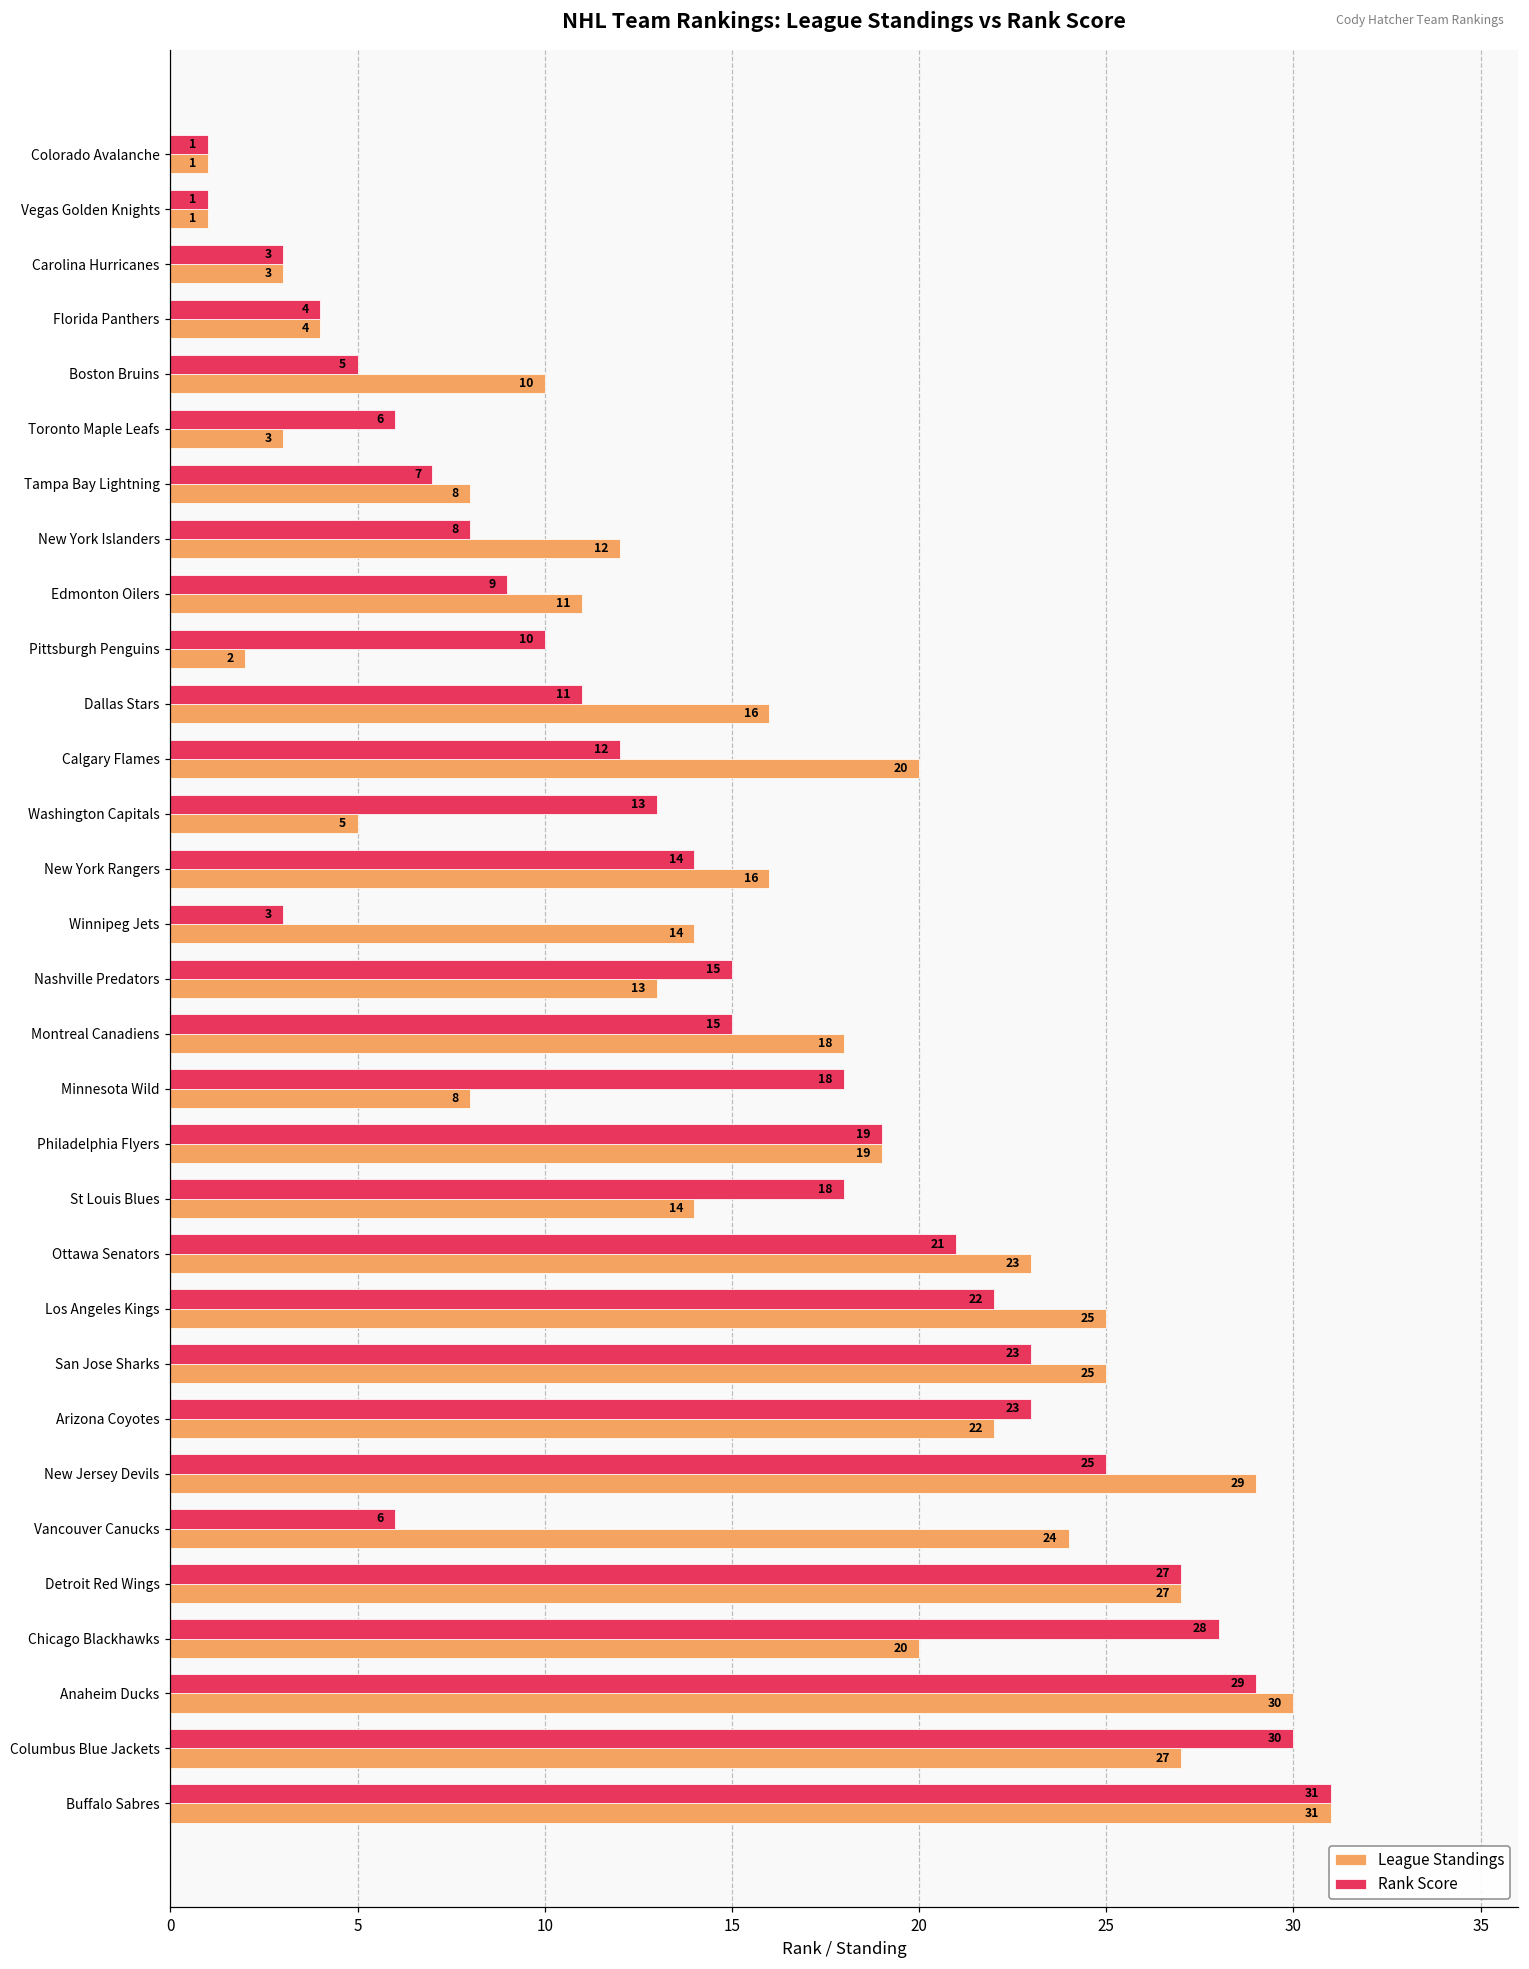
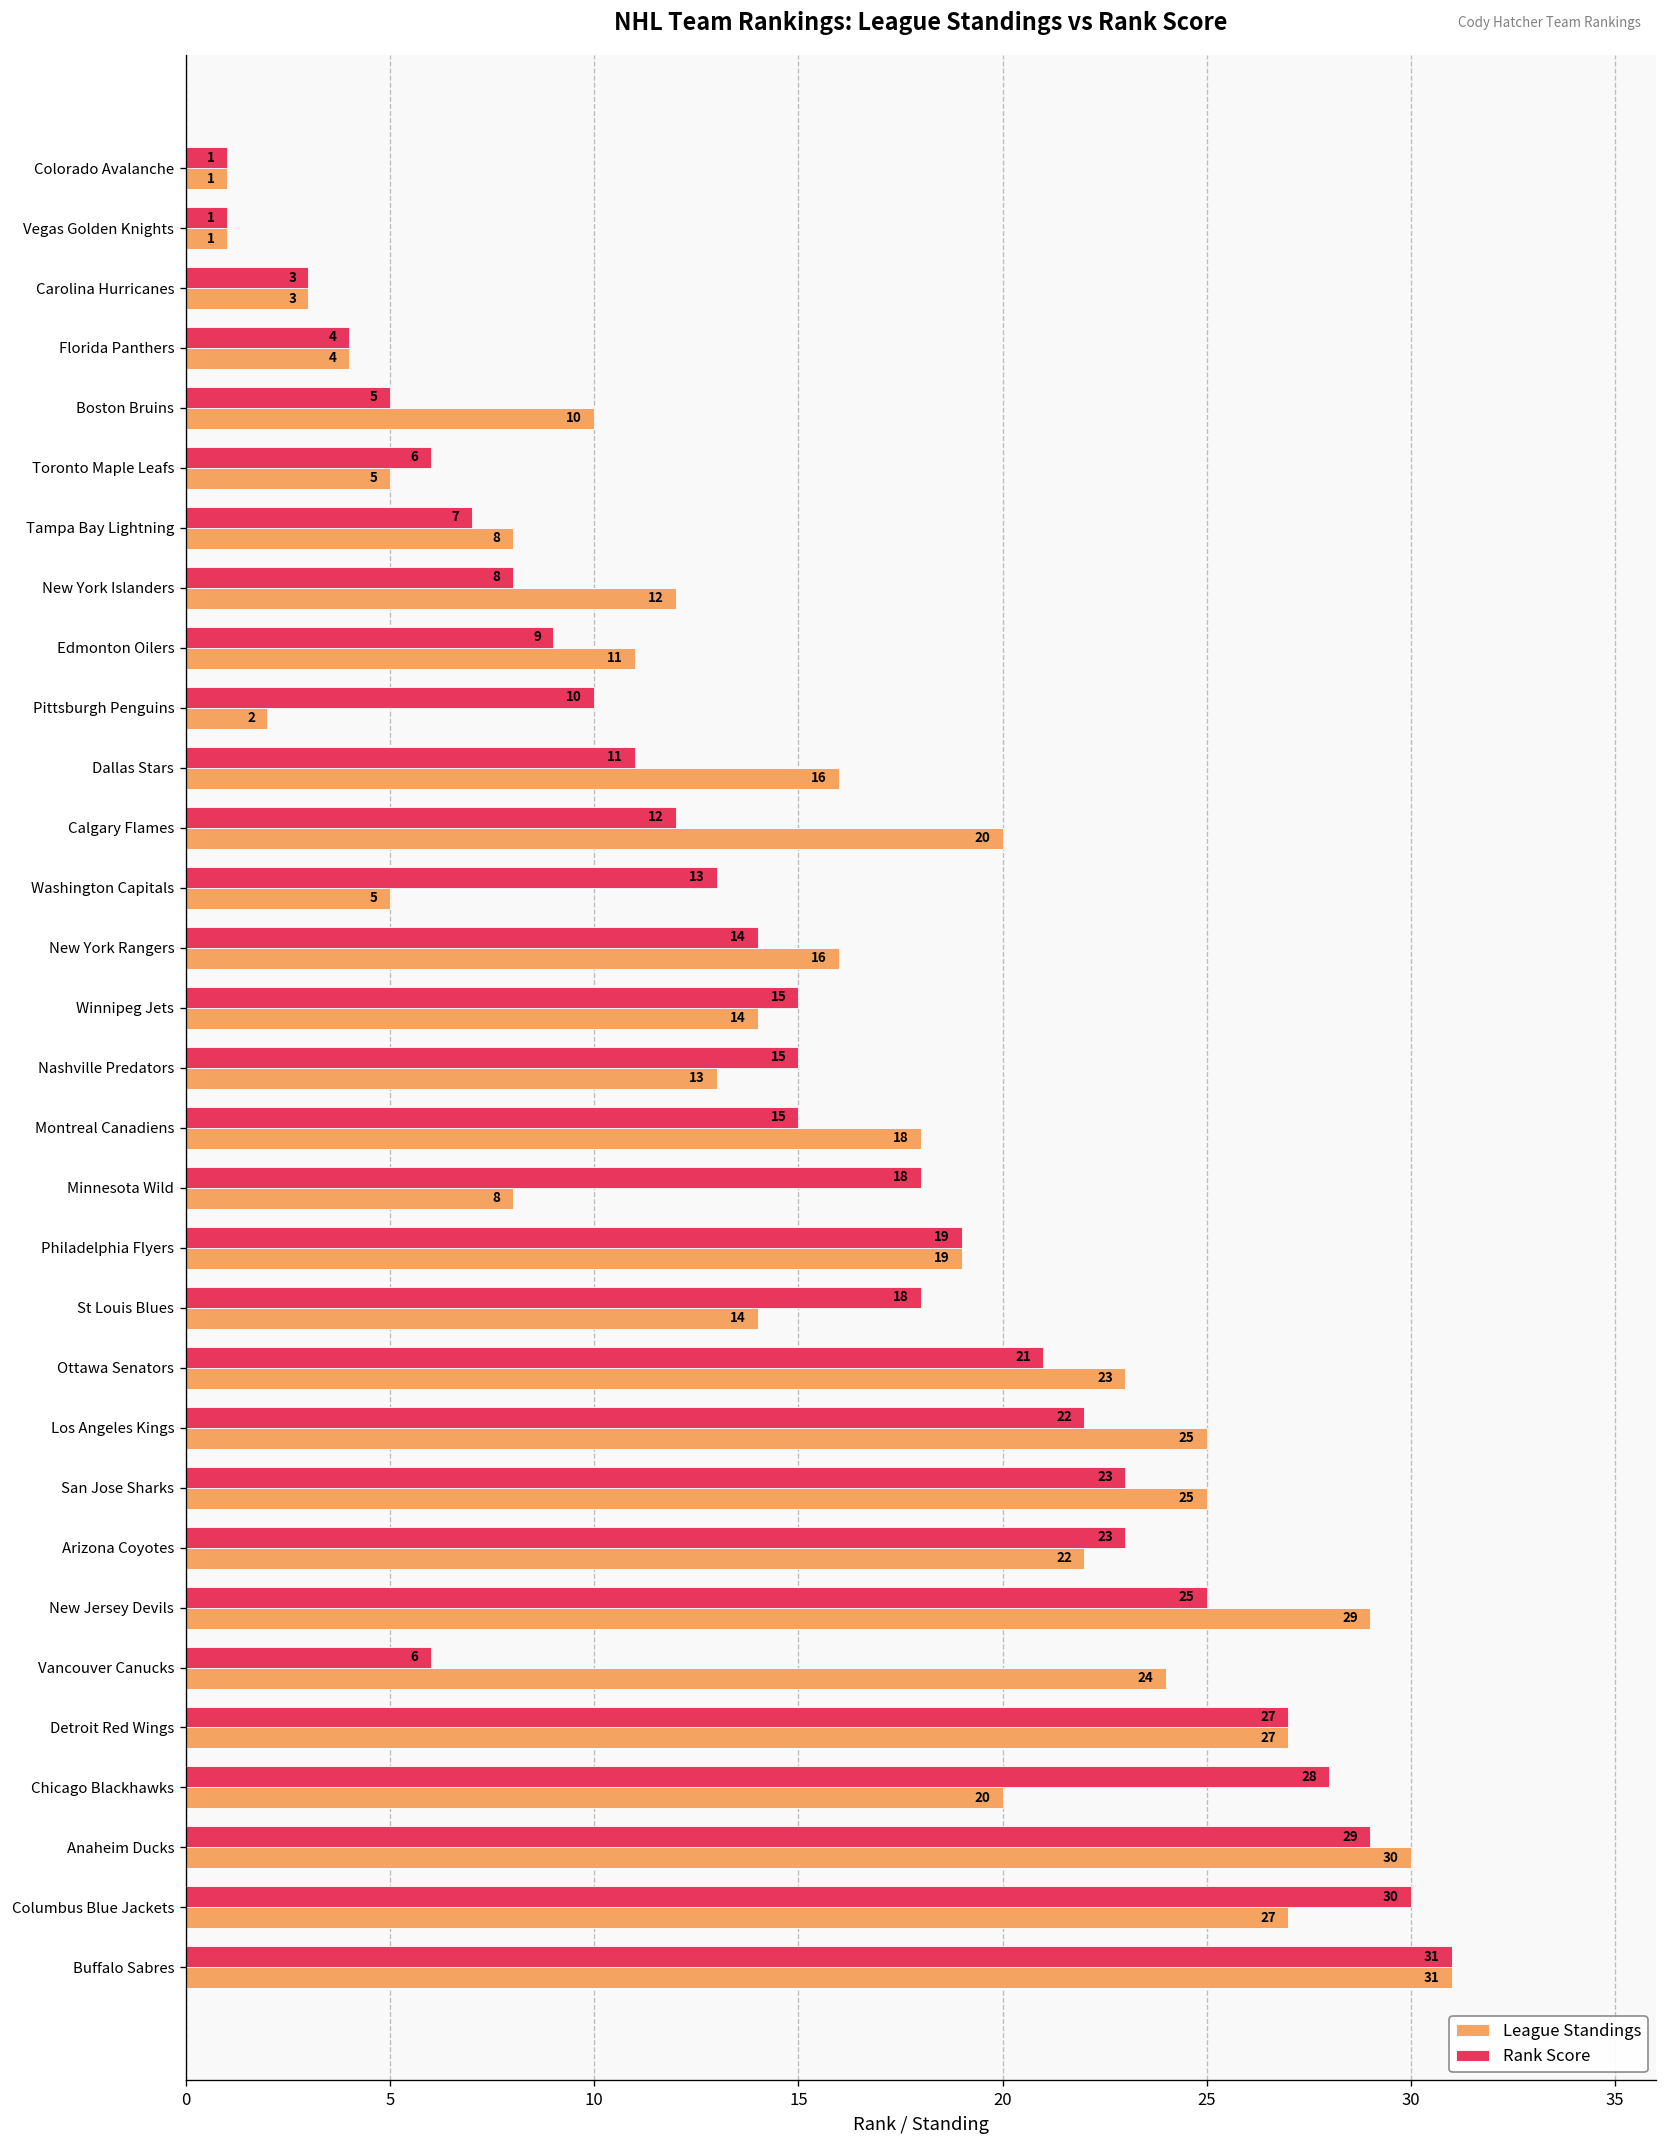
  {
    "League Standings": {
      "Colorado Avalanche": 1,
      "Vegas Golden Knights": 1,
      "Carolina Hurricanes": 3,
      "Florida Panthers": 4,
      "Boston Bruins": 10,
-     "Toronto Maple Leafs": 3,
+     "Toronto Maple Leafs": 5,
      "Tampa Bay Lightning": 8,
      "New York Islanders": 12,
      "Edmonton Oilers": 11,
      "Pittsburgh Penguins": 2,
      "Dallas Stars": 16,
      "Calgary Flames": 20,
      "Washington Capitals": 5,
      "New York Rangers": 16,
      "Winnipeg Jets": 14,
      "Nashville Predators": 13,
      "Montreal Canadiens": 18,
      "Minnesota Wild": 8,
      "Philadelphia Flyers": 19,
      "St Louis Blues": 14,
      "Ottawa Senators": 23,
      "Los Angeles Kings": 25,
      "San Jose Sharks": 25,
      "Arizona Coyotes": 22,
      "New Jersey Devils": 29,
      "Vancouver Canucks": 24,
      "Detroit Red Wings": 27,
      "Chicago Blackhawks": 20,
      "Anaheim Ducks": 30,
      "Columbus Blue Jackets": 27,
      "Buffalo Sabres": 31
    },
    "Rank Score": {
      "Colorado Avalanche": 1,
      "Vegas Golden Knights": 1,
      "Carolina Hurricanes": 3,
      "Florida Panthers": 4,
      "Boston Bruins": 5,
      "Toronto Maple Leafs": 6,
      "Tampa Bay Lightning": 7,
      "New York Islanders": 8,
      "Edmonton Oilers": 9,
      "Pittsburgh Penguins": 10,
      "Dallas Stars": 11,
      "Calgary Flames": 12,
      "Washington Capitals": 13,
      "New York Rangers": 14,
-     "Winnipeg Jets": 3,
+     "Winnipeg Jets": 15,
      "Nashville Predators": 15,
      "Montreal Canadiens": 15,
      "Minnesota Wild": 18,
      "Philadelphia Flyers": 19,
      "St Louis Blues": 18,
      "Ottawa Senators": 21,
      "Los Angeles Kings": 22,
      "San Jose Sharks": 23,
      "Arizona Coyotes": 23,
      "New Jersey Devils": 25,
      "Vancouver Canucks": 6,
      "Detroit Red Wings": 27,
      "Chicago Blackhawks": 28,
      "Anaheim Ducks": 29,
      "Columbus Blue Jackets": 30,
      "Buffalo Sabres": 31
    }
  }
